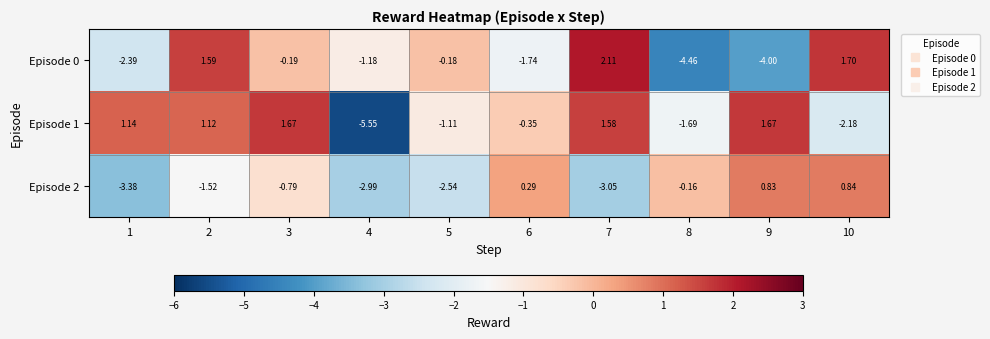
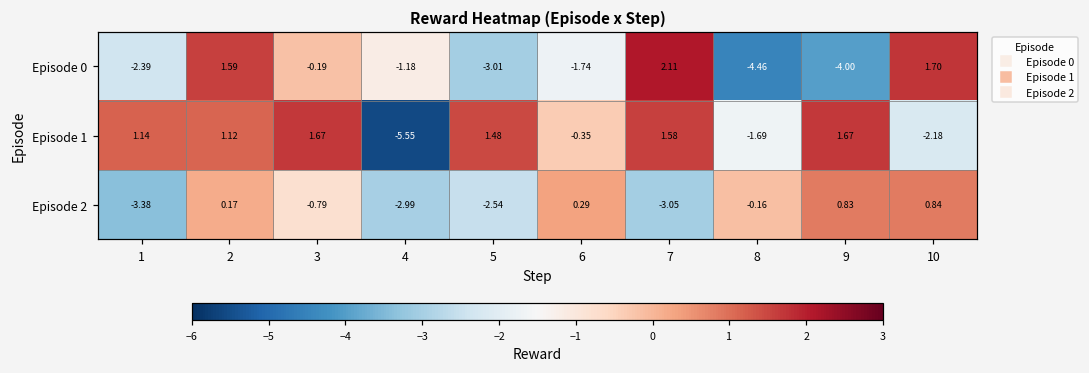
  {
    "Episode 0": {
      "1": -2.39,
      "2": 1.59,
      "3": -0.19,
      "4": -1.18,
-     "5": -0.18,
+     "5": -3.01,
      "6": -1.74,
      "7": 2.11,
      "8": -4.46,
      "9": -4.00,
      "10": 1.70
    },
    "Episode 1": {
      "1": 1.14,
      "2": 1.12,
      "3": 1.67,
      "4": -5.55,
-     "5": -1.11,
+     "5": 1.48,
      "6": -0.35,
      "7": 1.58,
      "8": -1.69,
      "9": 1.67,
      "10": -2.18
    },
    "Episode 2": {
      "1": -3.38,
-     "2": -1.52,
+     "2": 0.17,
      "3": -0.79,
      "4": -2.99,
      "5": -2.54,
      "6": 0.29,
      "7": -3.05,
      "8": -0.16,
      "9": 0.83,
      "10": 0.84
    }
  }
